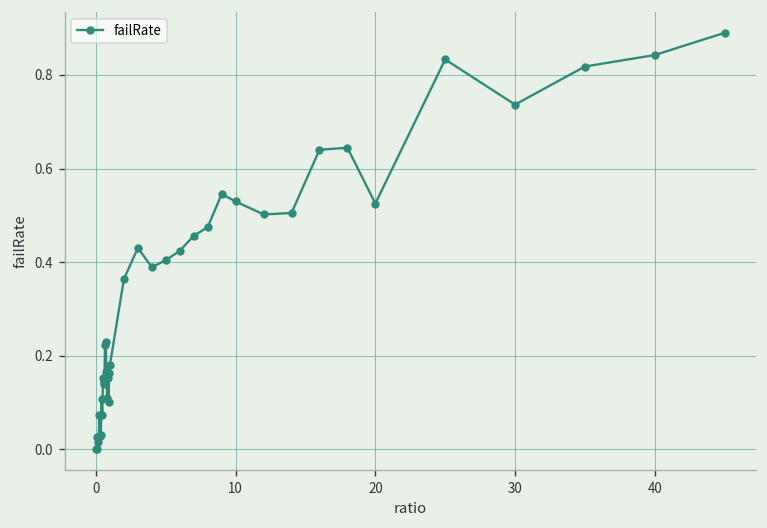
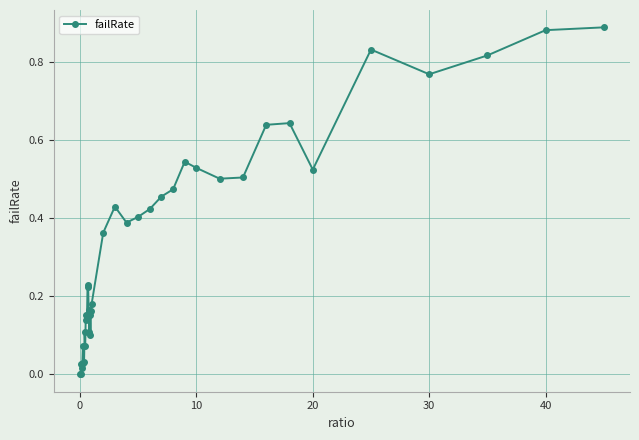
  {
    "0": 0.00,
    "10": 0.53,
    "20": 0.53,
-   "30": 0.74,
-   "40": 0.84
+   "30": 0.77,
+   "40": 0.88
  }
